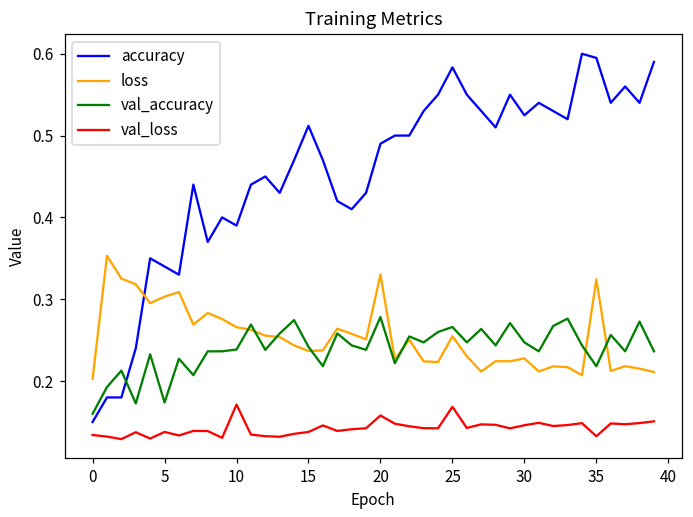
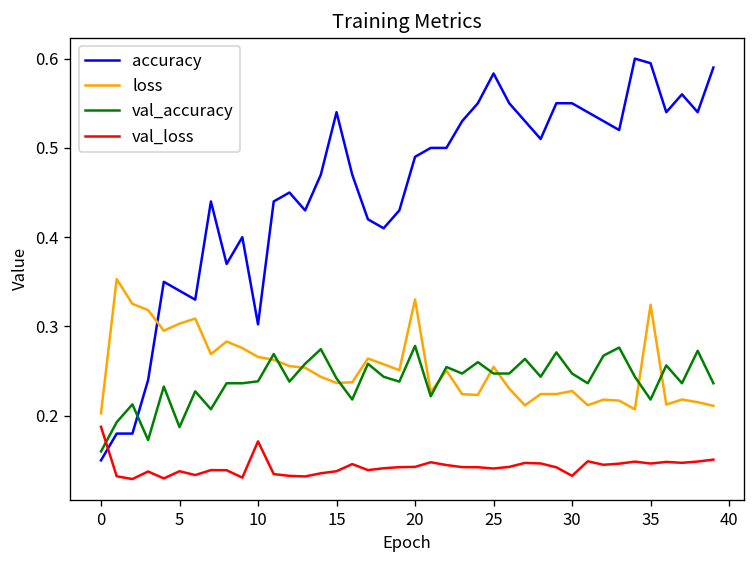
  {
    "accuracy": {
      "0": 0.15,
      "5": 0.34,
-     "10": 0.39,
-     "15": 0.51,
+     "10": 0.30,
+     "15": 0.54,
      "20": 0.49,
      "25": 0.58,
-     "30": 0.52,
+     "30": 0.55,
      "35": 0.59
    },
    "loss": {
      "0": 0.20,
      "5": 0.30,
      "10": 0.27,
      "15": 0.24,
      "20": 0.33,
      "25": 0.25,
      "30": 0.23,
      "35": 0.32
    },
    "val_accuracy": {
      "0": 0.16,
-     "5": 0.17,
+     "5": 0.19,
      "10": 0.24,
      "15": 0.24,
      "20": 0.28,
-     "25": 0.27,
+     "25": 0.25,
      "30": 0.25,
      "35": 0.22
    },
    "val_loss": {
-     "0": 0.13,
+     "0": 0.19,
      "5": 0.14,
      "10": 0.17,
      "15": 0.14,
-     "20": 0.16,
-     "25": 0.17,
-     "30": 0.15,
-     "35": 0.13
+     "20": 0.14,
+     "25": 0.14,
+     "30": 0.13,
+     "35": 0.15
    }
  }
